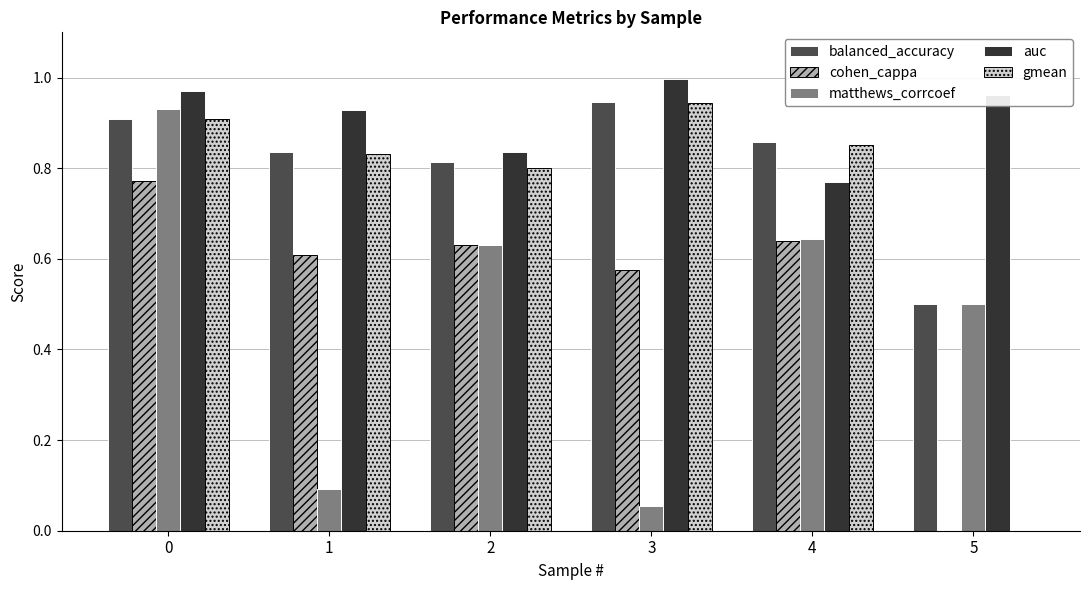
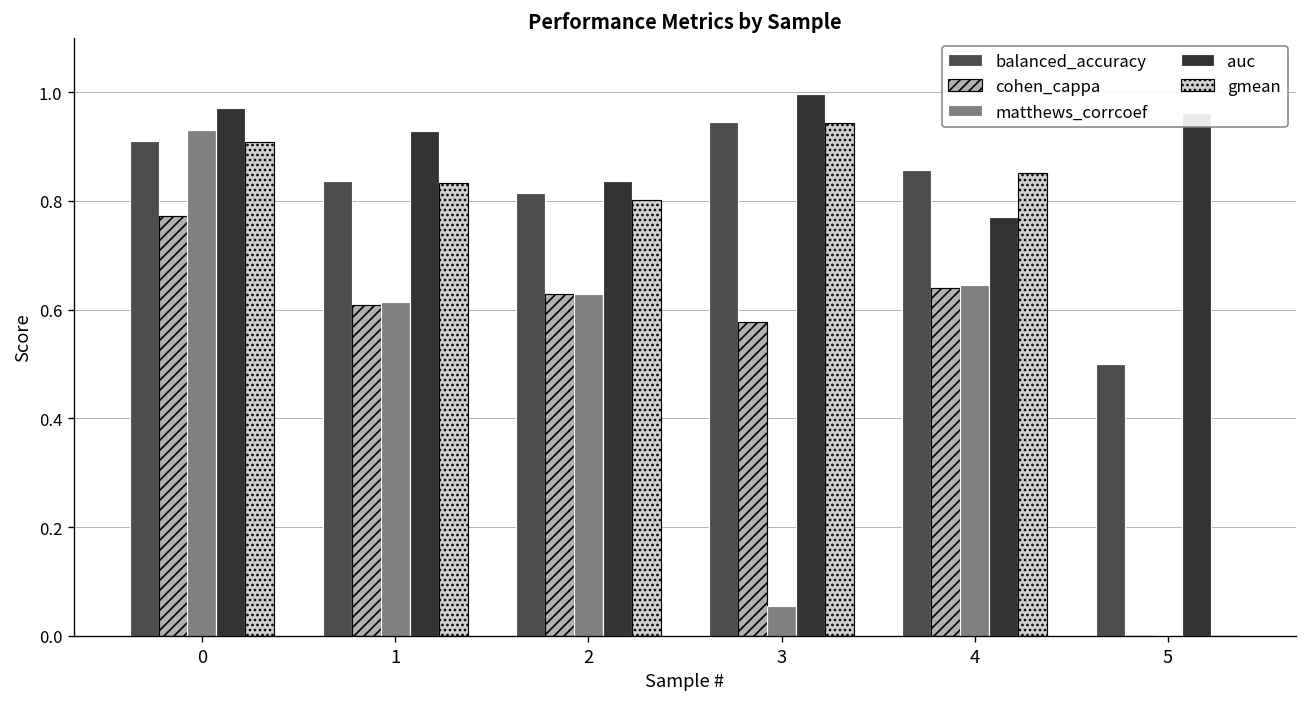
  {
    "matthews_corrcoef": {
      "0": 0.93,
-     "1": 0.09,
+     "1": 0.61,
      "2": 0.63,
      "3": 0.05,
      "4": 0.64,
-     "5": 0.5
+     "5": 0.0
    }
  }
